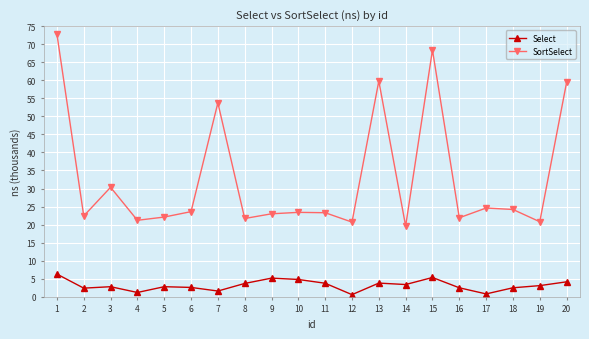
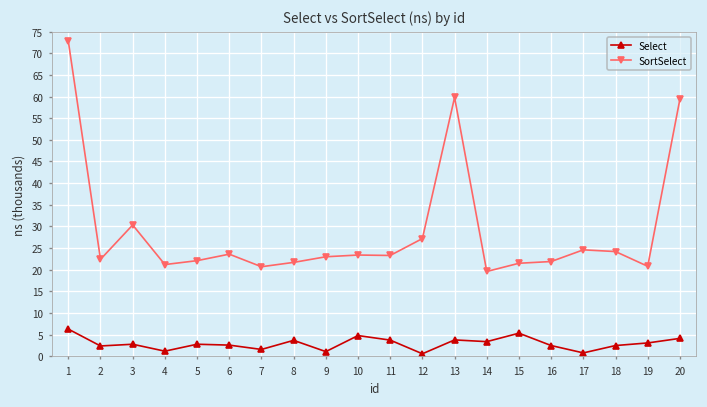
  {
    "Select": {
      "1": 6,
      "2": 2,
      "3": 3,
      "4": 1,
      "5": 3,
      "6": 3,
      "7": 2,
      "8": 4,
-     "9": 5,
+     "9": 1,
      "10": 5,
      "11": 4,
      "12": 1,
      "13": 4,
      "14": 3,
      "15": 5,
      "16": 3,
      "17": 1,
      "18": 3,
      "19": 3,
      "20": 4
    },
    "SortSelect": {
      "1": 73,
      "2": 22,
      "3": 30,
      "4": 21,
      "5": 22,
      "6": 24,
-     "7": 54,
+     "7": 21,
      "8": 22,
      "9": 23,
      "10": 23,
      "11": 23,
-     "12": 21,
+     "12": 27,
      "13": 60,
      "14": 20,
-     "15": 68,
+     "15": 22,
      "16": 22,
      "17": 25,
      "18": 24,
      "19": 21,
      "20": 59
    }
  }
